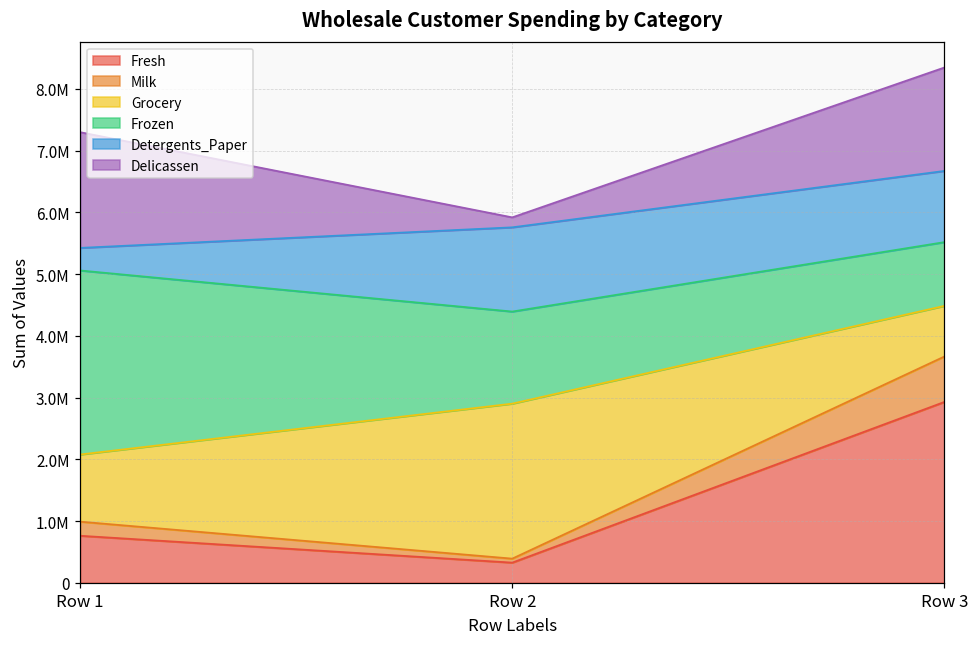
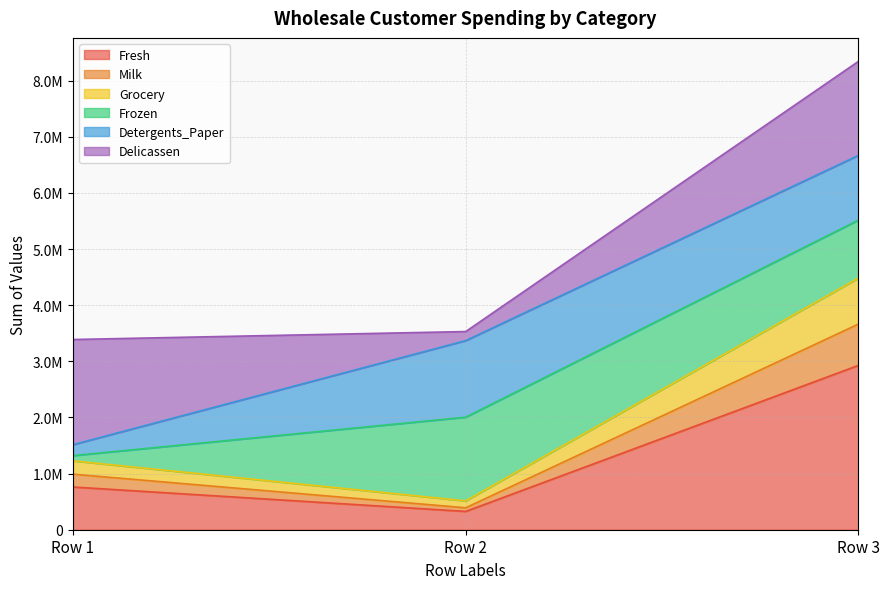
  {
    "Grocery": {
-     "Row 1": 1100000,
-     "Row 2": 2500000,
+     "Row 1": 200000,
+     "Row 2": 100000,
      "Row 3": 800000
    },
    "Frozen": {
-     "Row 1": 3000000,
+     "Row 1": 100000,
      "Row 2": 1500000,
      "Row 3": 1000000
    },
    "Detergents_Paper": {
-     "Row 1": 400000,
+     "Row 1": 200000,
      "Row 2": 1400000,
      "Row 3": 1200000
    },
    "Delicassen": {
      "Row 1": 1900000,
      "Row 2": 200000,
      "Row 3": 1700000
    }
  }
